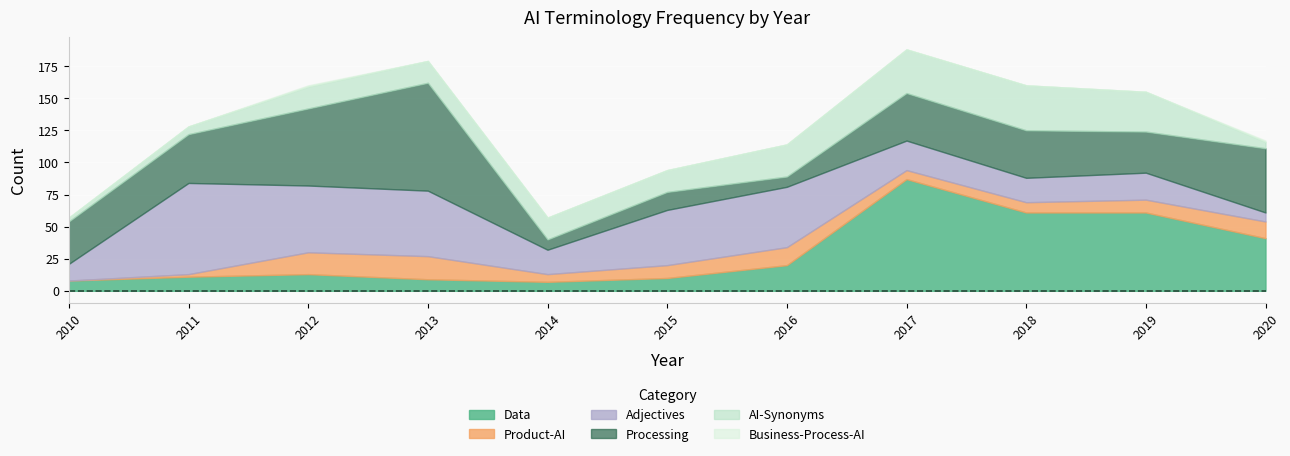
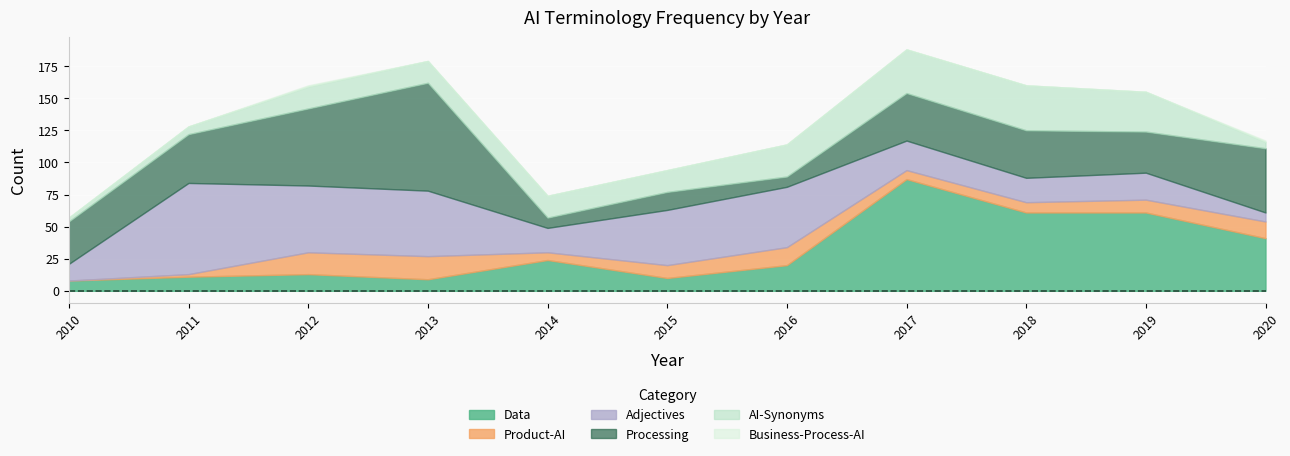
  {
    "Data": {
      "2011": 11,
      "2012": 13,
      "2013": 9,
-     "2014": 7,
+     "2014": 24,
      "2015": 10,
      "2016": 20,
      "2017": 87,
      "2018": 61,
      "2019": 61,
      "2020": 41
    },
    "Product-AI": {
      "2011": 2,
      "2012": 17,
      "2013": 18,
      "2014": 6,
      "2015": 10,
      "2016": 14,
      "2017": 7,
      "2018": 8,
      "2019": 10,
      "2020": 13
    },
    "Adjectives": {
      "2010": 13,
      "2011": 71,
      "2012": 52,
      "2013": 51,
      "2014": 19,
      "2015": 43,
      "2016": 47,
      "2017": 23,
      "2018": 19,
      "2019": 21,
      "2020": 7
    },
    "Processing": {
      "2010": 33,
      "2011": 38,
      "2012": 60,
      "2013": 84,
      "2014": 8,
      "2015": 14,
      "2016": 8,
      "2017": 37,
      "2018": 37,
      "2019": 32,
      "2020": 50
    }
  }
